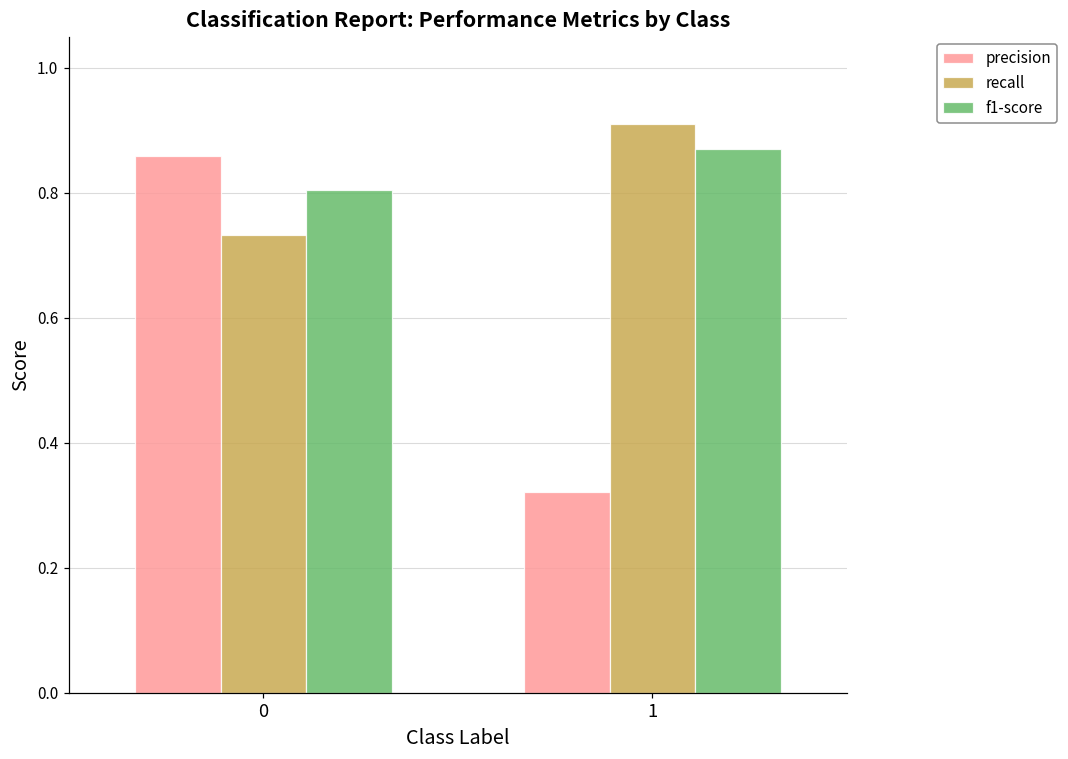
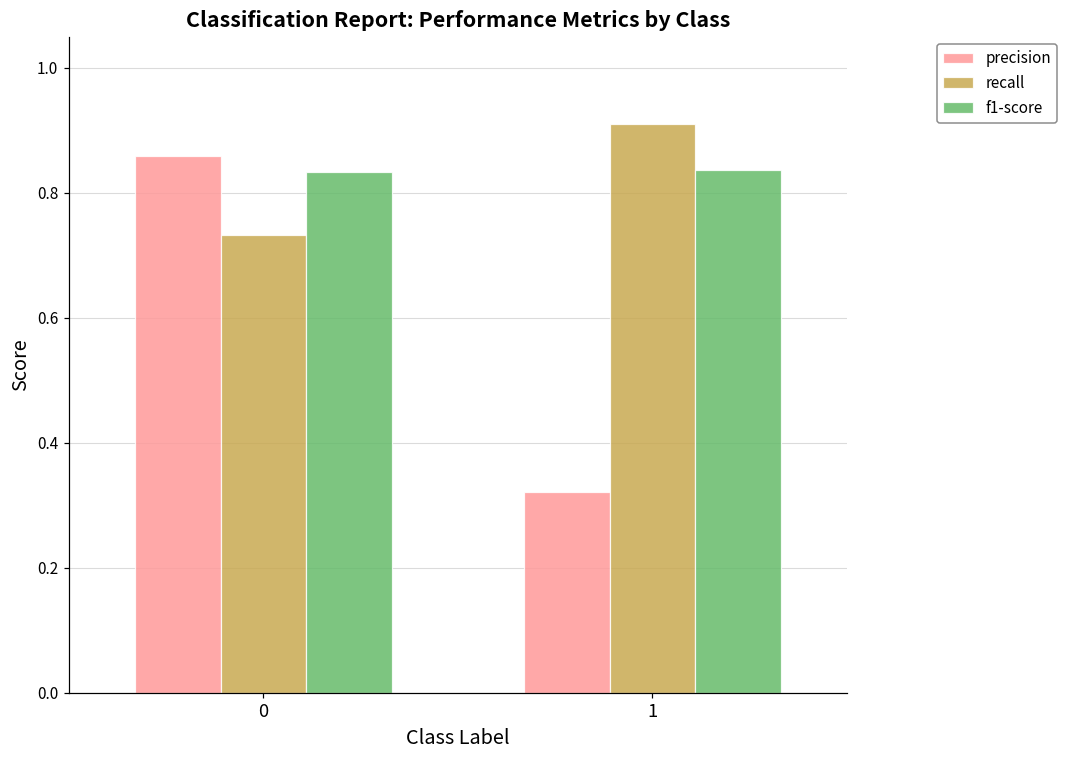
  {
    "precision": {
      "0": 0.86,
      "1": 0.32
    },
    "recall": {
      "0": 0.73,
      "1": 0.91
    },
    "f1-score": {
-     "0": 0.80,
-     "1": 0.87
+     "0": 0.83,
+     "1": 0.84
    }
  }
